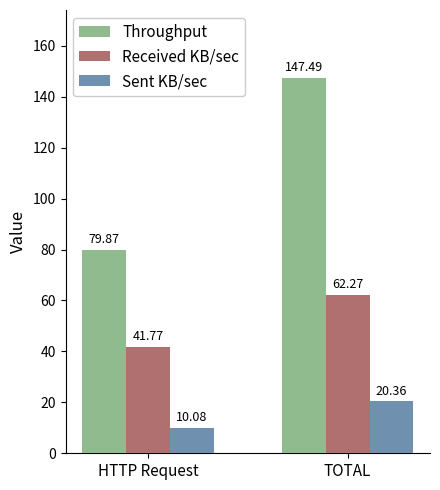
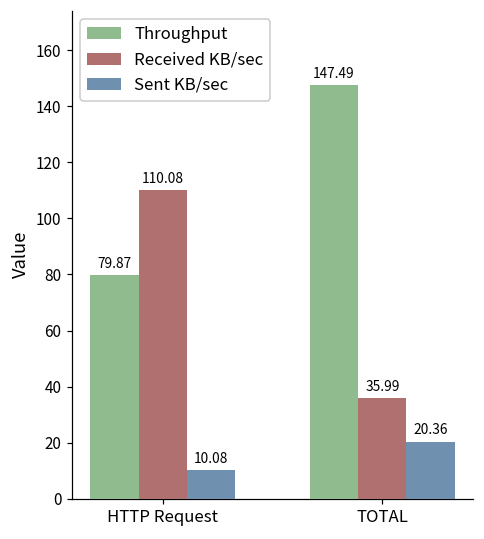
  {
    "Throughput": {
      "HTTP Request": 79.87,
      "TOTAL": 147.49
    },
    "Received KB/sec": {
-     "HTTP Request": 41.77,
-     "TOTAL": 62.27
+     "HTTP Request": 110.08,
+     "TOTAL": 35.99
    },
    "Sent KB/sec": {
      "HTTP Request": 10.08,
      "TOTAL": 20.36
    }
  }
